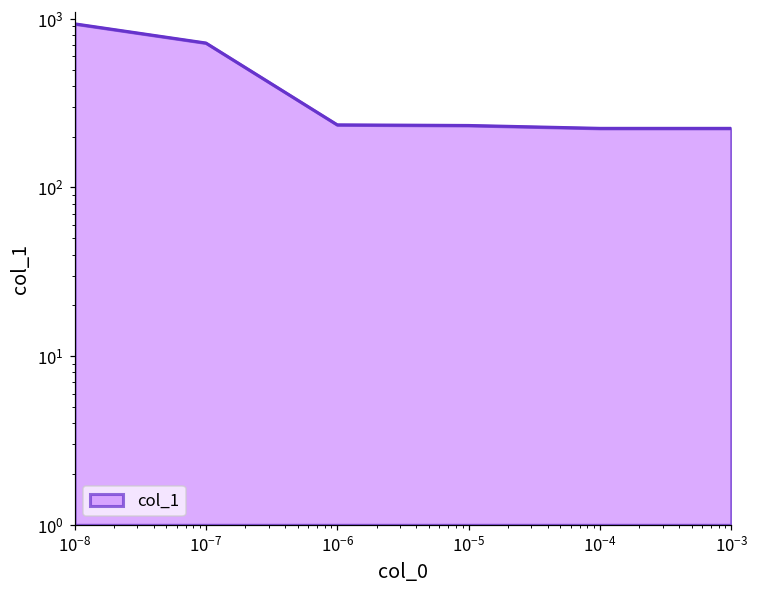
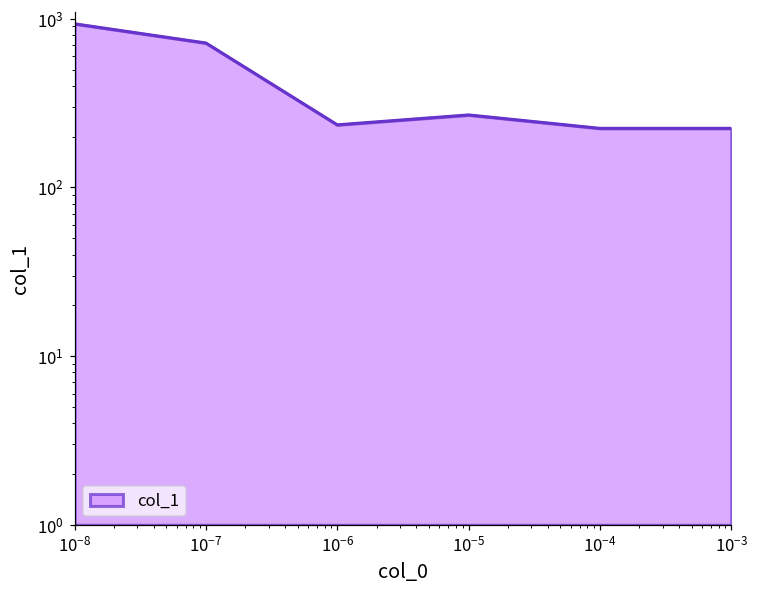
  {
    "10^-8": 900,
    "10^-7": 700,
    "10^-6": 240,
-   "10^-5": 230,
+   "10^-5": 270,
    "10^-4": 220,
    "10^-3": 220
  }
